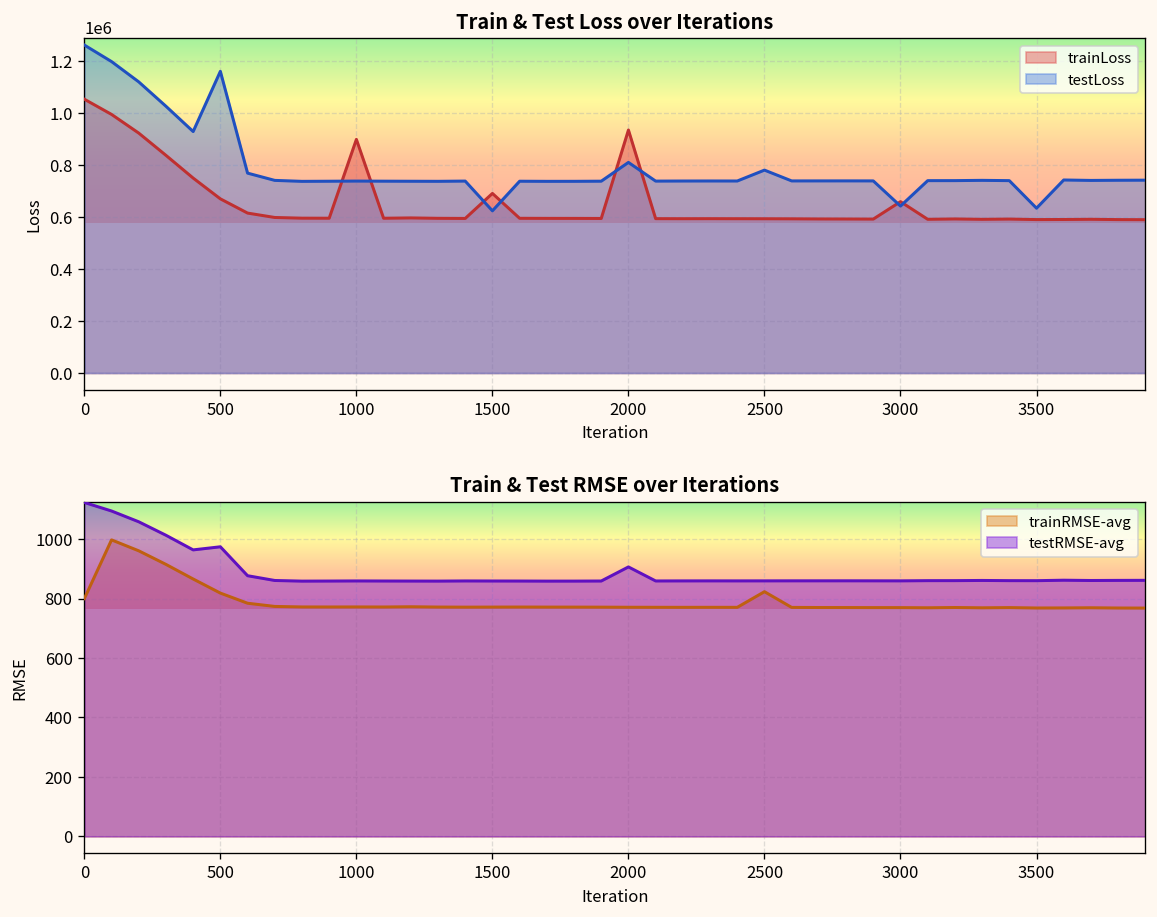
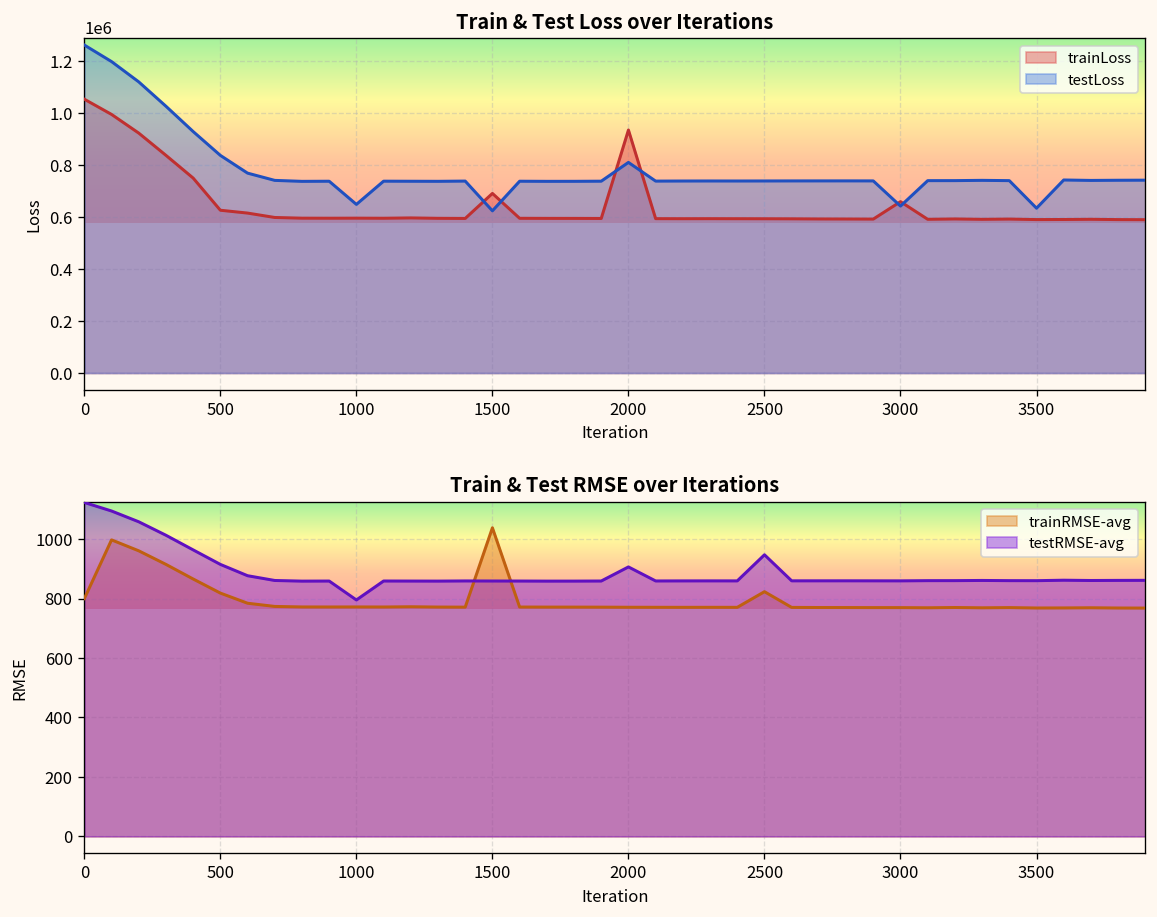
  {
    "Train & Test Loss over Iterations": {
      "trainLoss": {
        "0": 1050000,
-       "500": 670000,
-       "1000": 900000,
+       "500": 630000,
+       "1000": 600000,
        "1500": 690000,
        "2000": 940000,
        "2500": 590000,
        "3000": 660000,
        "3500": 590000
      },
      "testLoss": {
        "0": 1260000,
-       "500": 1160000,
-       "1000": 740000,
+       "500": 840000,
+       "1000": 650000,
        "1500": 620000,
        "2000": 810000,
-       "2500": 780000,
+       "2500": 740000,
        "3000": 640000,
        "3500": 630000
      }
    },
    "Train & Test RMSE over Iterations": {
      "trainRMSE-avg": {
        "0": 800,
        "500": 820,
        "1000": 770,
-       "1500": 770,
+       "1500": 1040,
        "2000": 770,
        "2500": 820,
        "3000": 770,
        "3500": 770
      },
      "testRMSE-avg": {
        "0": 1120,
-       "500": 970,
-       "1000": 860,
+       "500": 920,
+       "1000": 800,
        "1500": 860,
        "2000": 910,
-       "2500": 860,
+       "2500": 950,
        "3000": 860,
        "3500": 860
      }
    }
  }
